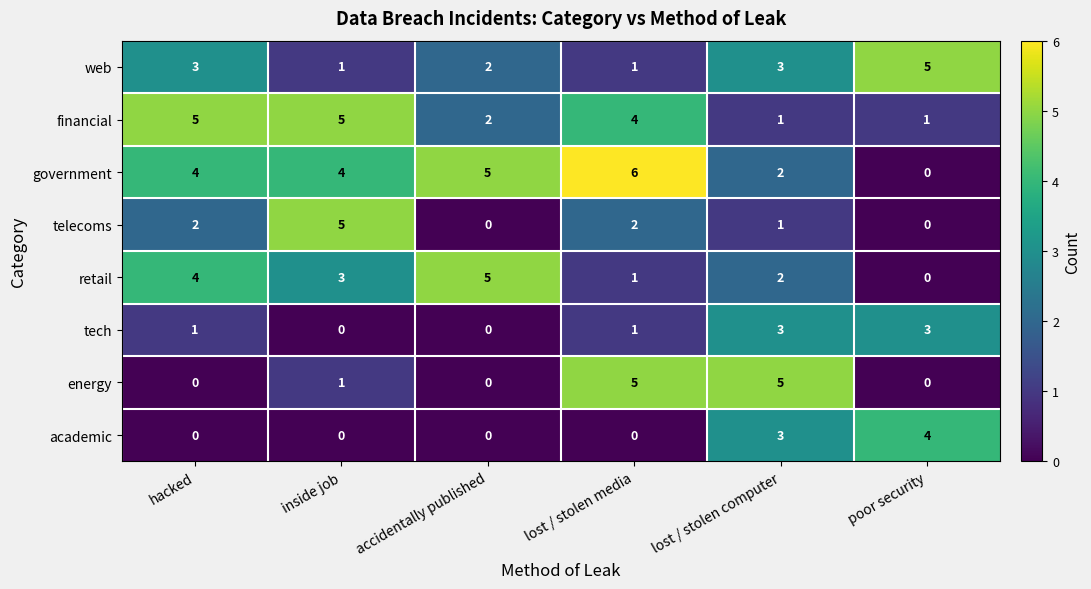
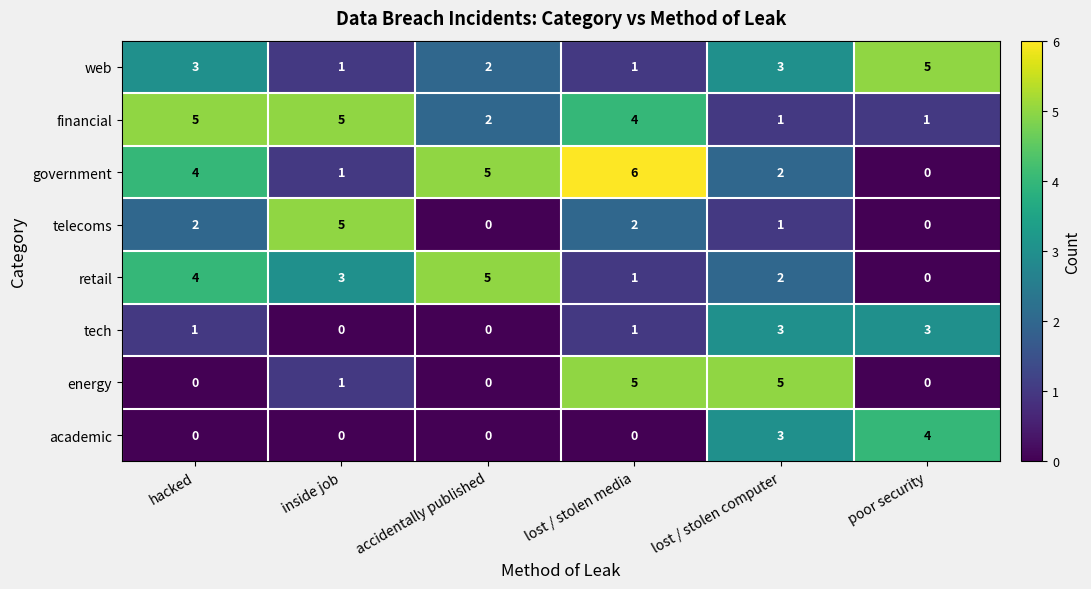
  {
    "web": {
      "hacked": 3,
      "inside job": 1,
      "accidentally published": 2,
      "lost / stolen media": 1,
      "lost / stolen computer": 3,
      "poor security": 5
    },
    "financial": {
      "hacked": 5,
      "inside job": 5,
      "accidentally published": 2,
      "lost / stolen media": 4,
      "lost / stolen computer": 1,
      "poor security": 1
    },
    "government": {
      "hacked": 4,
-     "inside job": 4,
+     "inside job": 1,
      "accidentally published": 5,
      "lost / stolen media": 6,
      "lost / stolen computer": 2,
      "poor security": 0
    },
    "telecoms": {
      "hacked": 2,
      "inside job": 5,
      "accidentally published": 0,
      "lost / stolen media": 2,
      "lost / stolen computer": 1,
      "poor security": 0
    },
    "retail": {
      "hacked": 4,
      "inside job": 3,
      "accidentally published": 5,
      "lost / stolen media": 1,
      "lost / stolen computer": 2,
      "poor security": 0
    },
    "tech": {
      "hacked": 1,
      "inside job": 0,
      "accidentally published": 0,
      "lost / stolen media": 1,
      "lost / stolen computer": 3,
      "poor security": 3
    },
    "energy": {
      "hacked": 0,
      "inside job": 1,
      "accidentally published": 0,
      "lost / stolen media": 5,
      "lost / stolen computer": 5,
      "poor security": 0
    },
    "academic": {
      "hacked": 0,
      "inside job": 0,
      "accidentally published": 0,
      "lost / stolen media": 0,
      "lost / stolen computer": 3,
      "poor security": 4
    }
  }
